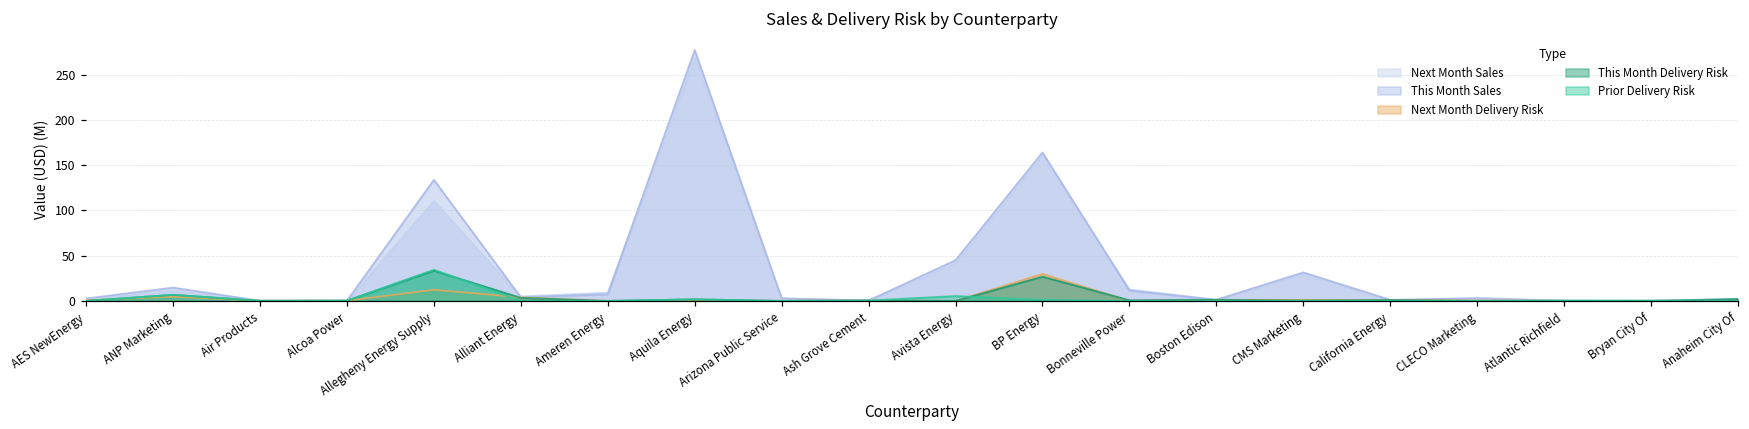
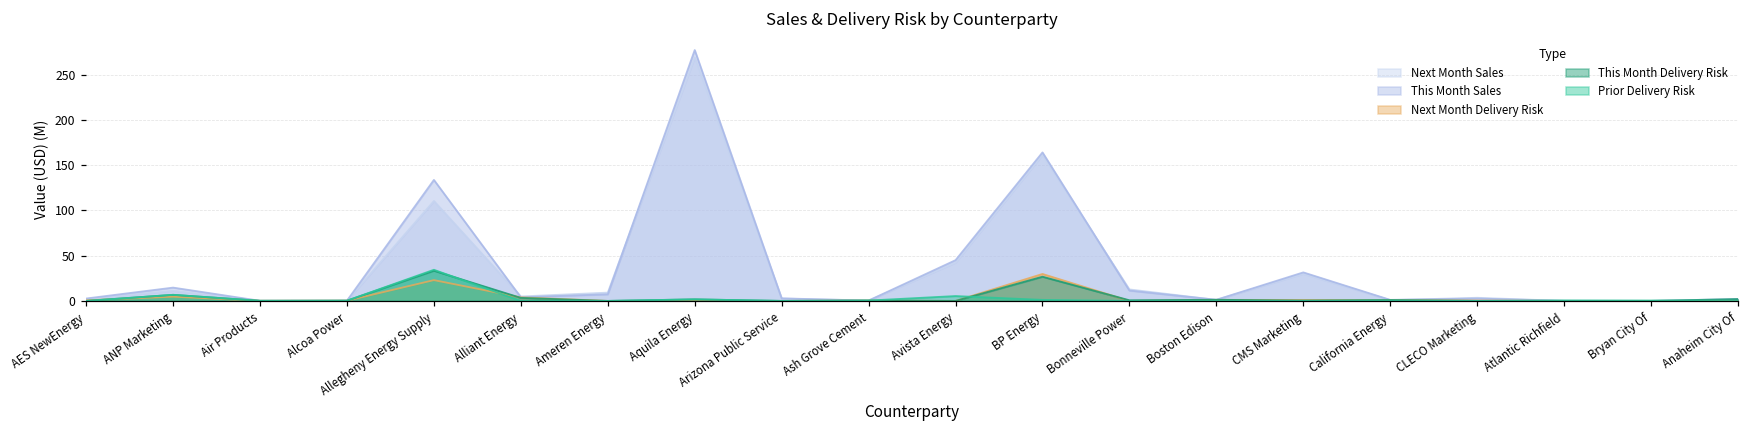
  {
    "Next Month Delivery Risk": {
-     "Allegheny Energy Supply": 10
+     "Allegheny Energy Supply": 20
    }
  }
